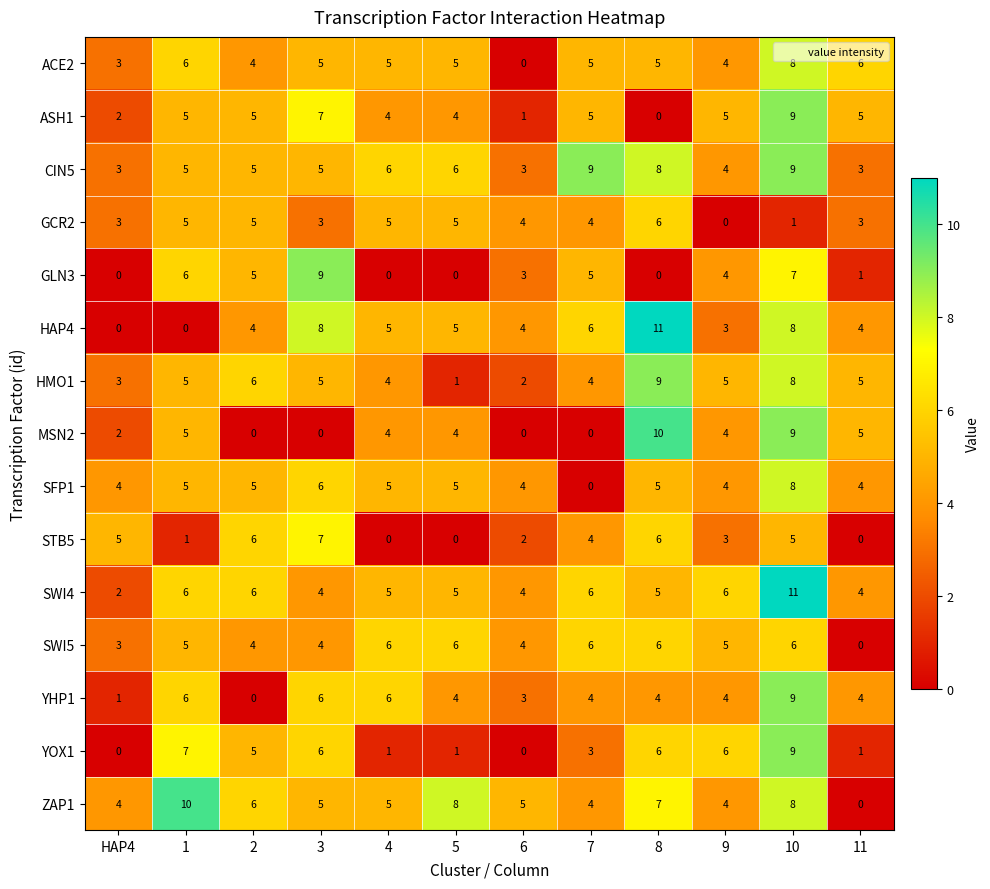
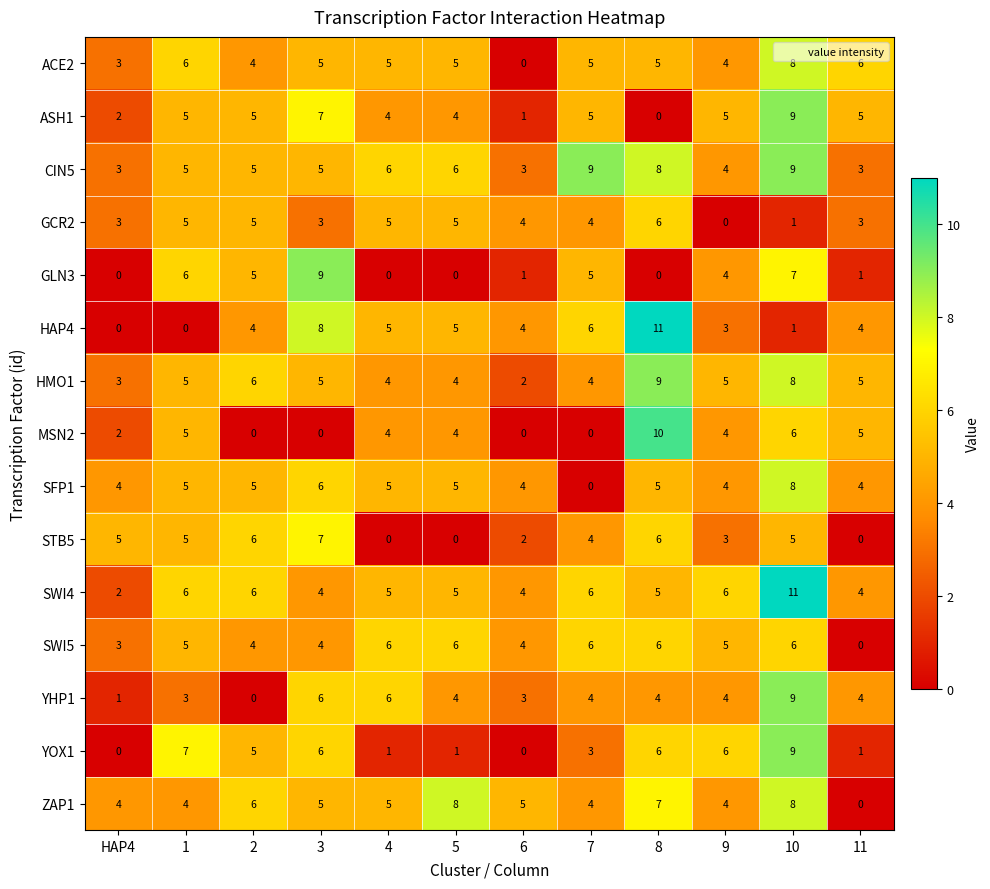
  {
    "ACE2": {
      "HAP4": 3,
      "1": 6,
      "2": 4,
      "3": 5,
      "4": 5,
      "5": 5,
      "6": 0,
      "7": 5,
      "8": 5,
      "9": 4
    },
    "ASH1": {
      "HAP4": 2,
      "1": 5,
      "2": 5,
      "3": 7,
      "4": 4,
      "5": 4,
      "6": 1,
      "7": 5,
      "8": 0,
      "9": 5,
      "10": 9,
      "11": 5
    },
    "CIN5": {
      "HAP4": 3,
      "1": 5,
      "2": 5,
      "3": 5,
      "4": 6,
      "5": 6,
      "6": 3,
      "7": 9,
      "8": 8,
      "9": 4,
      "10": 9,
      "11": 3
    },
    "GCR2": {
      "HAP4": 3,
      "1": 5,
      "2": 5,
      "3": 3,
      "4": 5,
      "5": 5,
      "6": 4,
      "7": 4,
      "8": 6,
      "9": 0,
      "10": 1,
      "11": 3
    },
    "GLN3": {
      "HAP4": 0,
      "1": 6,
      "2": 5,
      "3": 9,
      "4": 0,
      "5": 0,
-     "6": 3,
+     "6": 1,
      "7": 5,
      "8": 0,
      "9": 4,
      "10": 7,
      "11": 1
    },
    "HAP4": {
      "HAP4": 0,
      "1": 0,
      "2": 4,
      "3": 8,
      "4": 5,
      "5": 5,
      "6": 4,
      "7": 6,
      "8": 11,
      "9": 3,
-     "10": 8,
+     "10": 1,
      "11": 4
    },
    "HMO1": {
      "HAP4": 3,
      "1": 5,
      "2": 6,
      "3": 5,
      "4": 4,
-     "5": 1,
+     "5": 4,
      "6": 2,
      "7": 4,
      "8": 9,
      "9": 5,
      "10": 8,
      "11": 5
    },
    "MSN2": {
      "HAP4": 2,
      "1": 5,
      "2": 0,
      "3": 0,
      "4": 4,
      "5": 4,
      "6": 0,
      "7": 0,
      "8": 10,
      "9": 4,
-     "10": 9,
+     "10": 6,
      "11": 5
    },
    "SFP1": {
      "HAP4": 4,
      "1": 5,
      "2": 5,
      "3": 6,
      "4": 5,
      "5": 5,
      "6": 4,
      "7": 0,
      "8": 5,
      "9": 4,
      "10": 8,
      "11": 4
    },
    "STB5": {
      "HAP4": 5,
-     "1": 1,
+     "1": 5,
      "2": 6,
      "3": 7,
      "4": 0,
      "5": 0,
      "6": 2,
      "7": 4,
      "8": 6,
      "9": 3,
      "10": 5,
      "11": 0
    },
    "SWI4": {
      "HAP4": 2,
      "1": 6,
      "2": 6,
      "3": 4,
      "4": 5,
      "5": 5,
      "6": 4,
      "7": 6,
      "8": 5,
      "9": 6,
      "10": 11,
      "11": 4
    },
    "SWI5": {
      "HAP4": 3,
      "1": 5,
      "2": 4,
      "3": 4,
      "4": 6,
      "5": 6,
      "6": 4,
      "7": 6,
      "8": 6,
      "9": 5,
      "10": 6,
      "11": 0
    },
    "YHP1": {
      "HAP4": 1,
-     "1": 6,
+     "1": 3,
      "2": 0,
      "3": 6,
      "4": 6,
      "5": 4,
      "6": 3,
      "7": 4,
      "8": 4,
      "9": 4,
      "10": 9,
      "11": 4
    },
    "YOX1": {
      "HAP4": 0,
      "1": 7,
      "2": 5,
      "3": 6,
      "4": 1,
      "5": 1,
      "6": 0,
      "7": 3,
      "8": 6,
      "9": 6,
      "10": 9,
      "11": 1
    },
    "ZAP1": {
      "HAP4": 4,
-     "1": 10,
+     "1": 4,
      "2": 6,
      "3": 5,
      "4": 5,
      "5": 8,
      "6": 5,
      "7": 4,
      "8": 7,
      "9": 4,
      "10": 8,
      "11": 0
    }
  }
